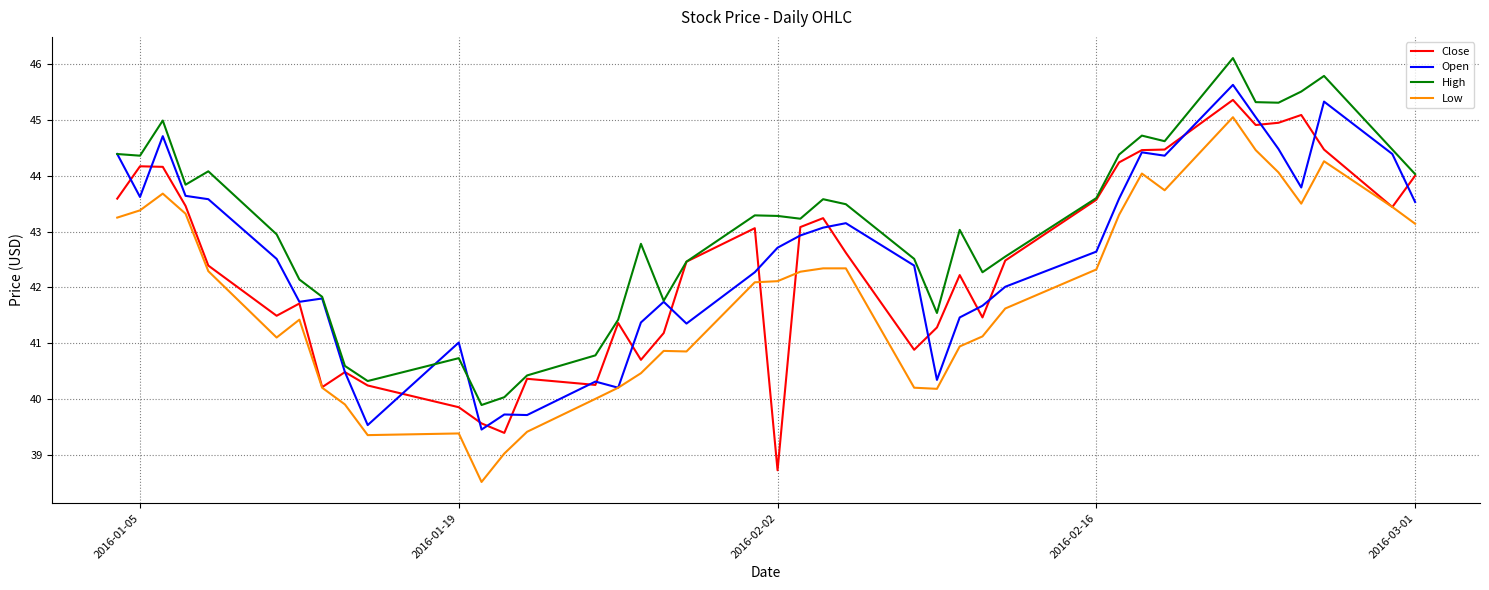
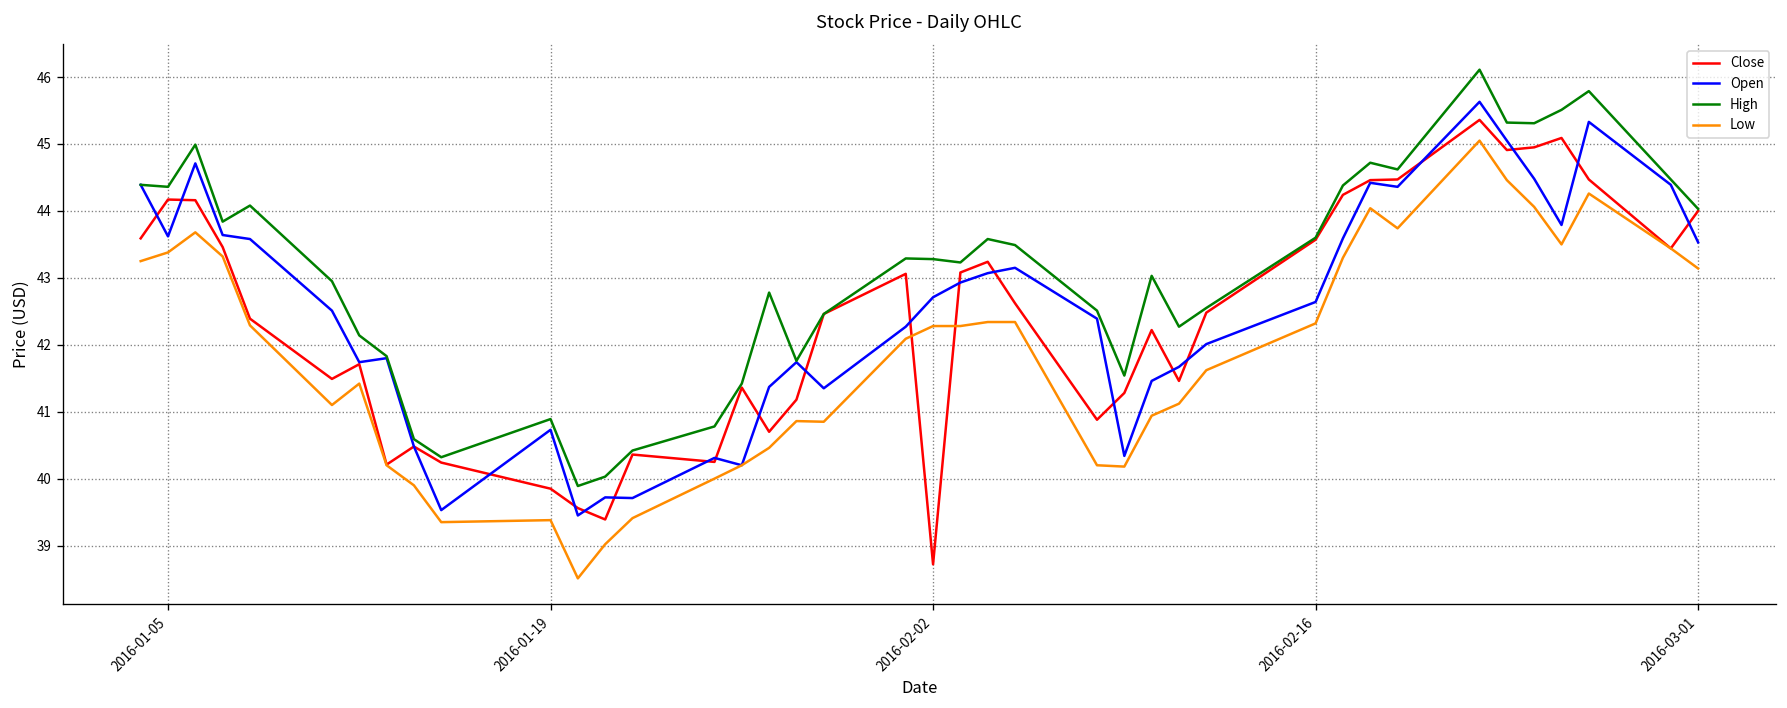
  {
    "Close": {
      "2016-01-05": 44.2,
      "2016-01-19": 39.9,
      "2016-02-02": 38.7
    },
    "Open": {
      "2016-01-05": 43.6,
-     "2016-01-19": 41.0,
+     "2016-01-19": 40.7,
      "2016-02-02": 42.7,
      "2016-02-16": 42.6,
      "2016-03-01": 43.5
    },
    "High": {
      "2016-01-05": 44.4,
-     "2016-01-19": 40.7,
+     "2016-01-19": 40.9,
      "2016-02-02": 43.3
    },
    "Low": {
      "2016-01-05": 43.4,
      "2016-01-19": 39.4,
-     "2016-02-02": 42.1,
+     "2016-02-02": 42.3,
      "2016-02-16": 42.3,
      "2016-03-01": 43.1
    }
  }
